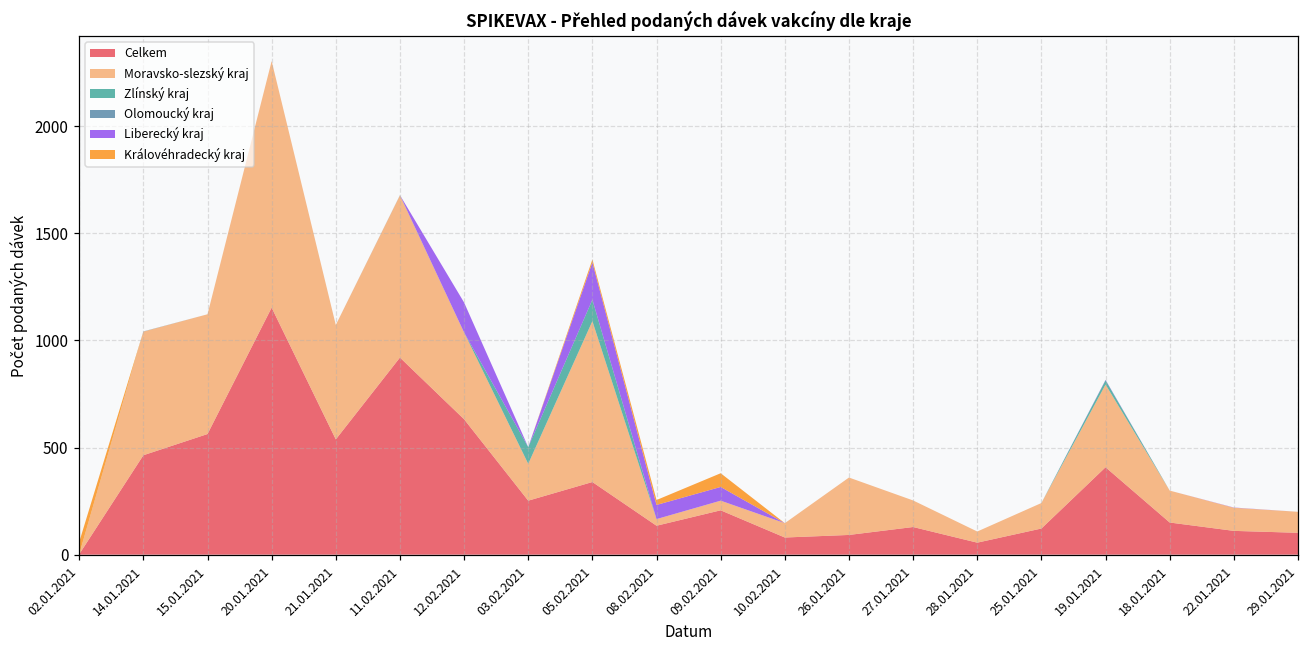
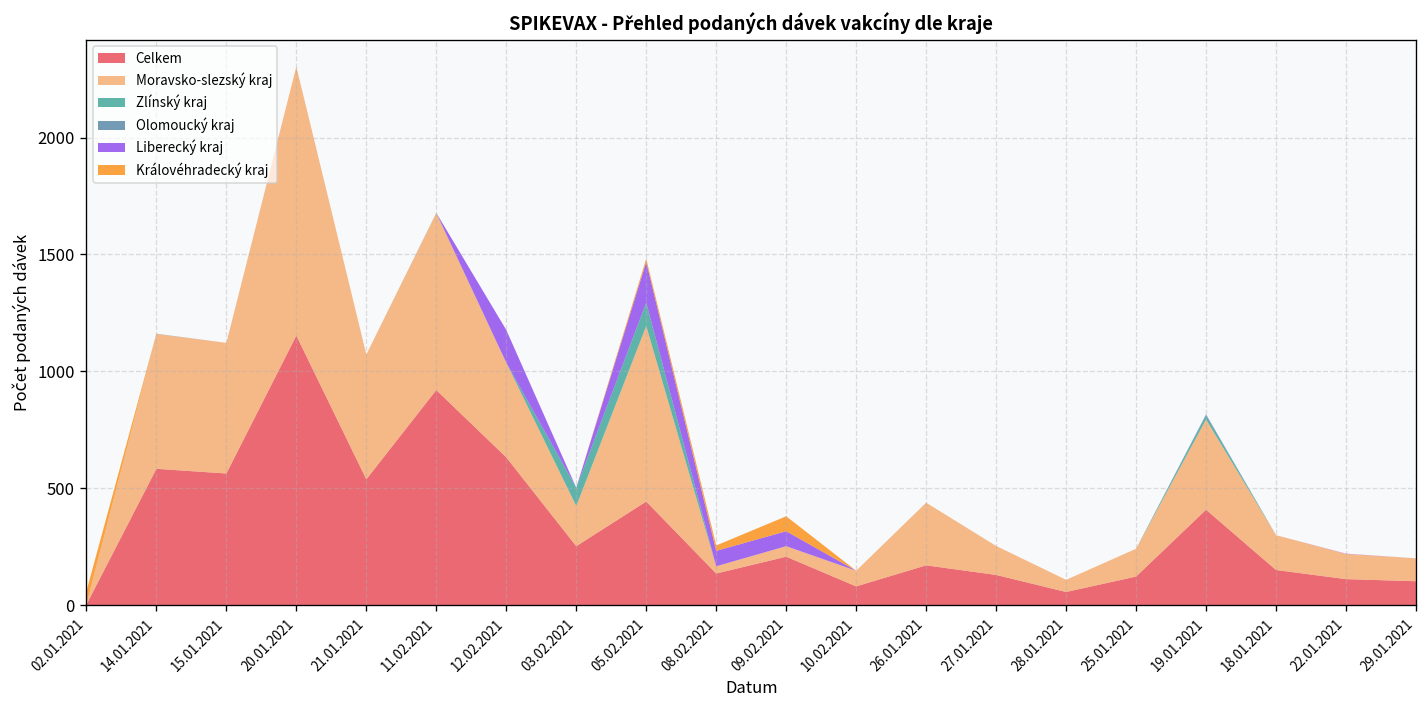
  {
    "Celkem": {
-     "14.01.2021": 460,
+     "14.01.2021": 580,
      "15.01.2021": 560,
      "20.01.2021": 1150,
      "21.01.2021": 540,
      "11.02.2021": 920,
      "12.02.2021": 630,
      "03.02.2021": 250,
-     "05.02.2021": 340,
+     "05.02.2021": 440,
      "08.02.2021": 140,
      "09.02.2021": 210,
      "10.02.2021": 80,
-     "26.01.2021": 90,
+     "26.01.2021": 170,
      "27.01.2021": 130,
      "28.01.2021": 60,
      "25.01.2021": 120,
      "19.01.2021": 410,
      "18.01.2021": 150,
      "22.01.2021": 110,
      "29.01.2021": 100
    },
    "Moravsko-slezský kraj": {
      "03.02.2021": 170,
      "05.02.2021": 750,
      "19.01.2021": 390
    },
    "Liberecký kraj": {
      "05.02.2021": 170,
      "08.02.2021": 70,
      "09.02.2021": 60
    },
    "Královéhradecký kraj": {
      "02.01.2021": 60,
      "05.02.2021": 10,
      "08.02.2021": 20,
      "09.02.2021": 60
    }
  }
